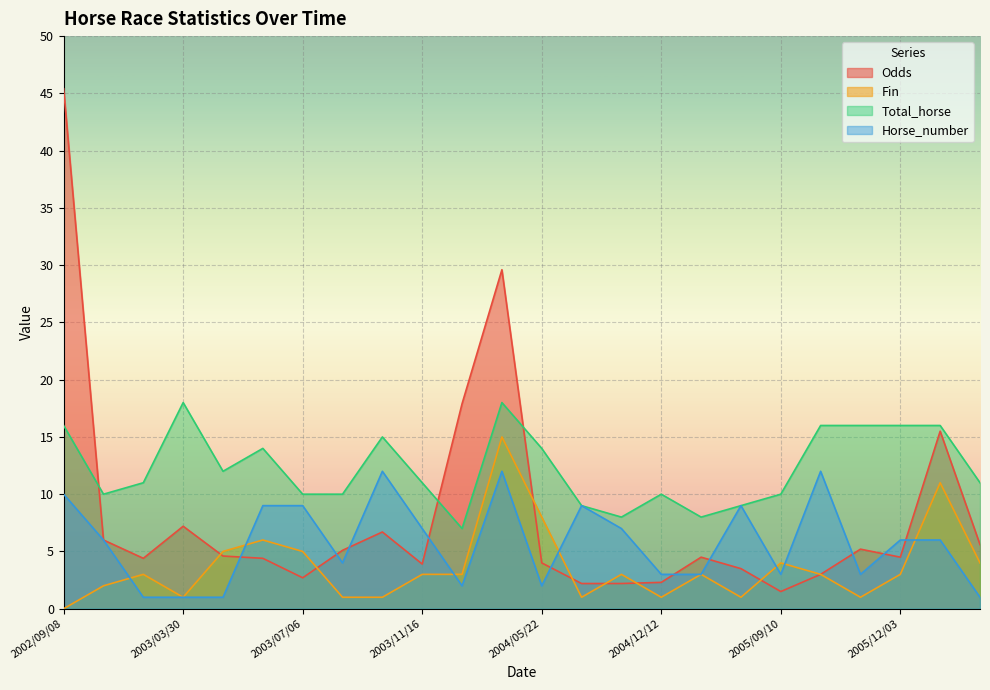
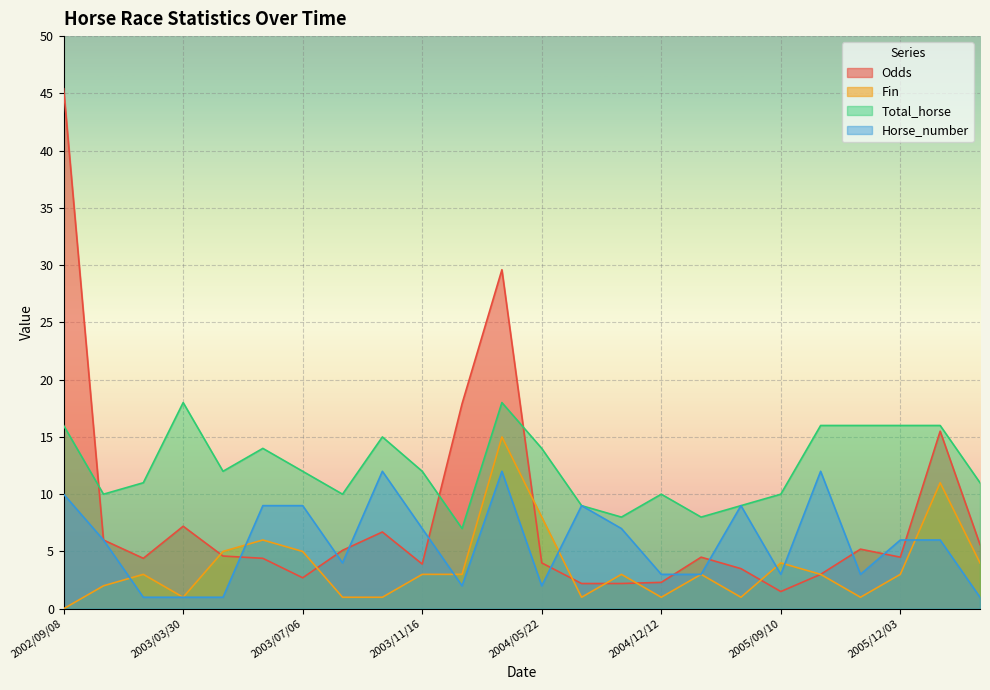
  {
    "Odds": {
      "2002/09/08": 45.4,
      "2003/03/30": 7,
      "2003/07/06": 2.7,
      "2003/11/16": 4,
      "2004/05/22": 4,
      "2004/12/12": 2.3,
      "2005/09/10": 1.5,
      "2005/12/03": 4.5
    },
    "Fin": {
      "2002/09/08": 0,
      "2003/07/06": 5,
      "2003/11/16": 3,
      "2004/05/22": 8,
      "2004/12/12": 1,
      "2005/09/10": 4,
      "2005/12/03": 3
    },
    "Total_horse": {
      "2002/09/08": 16,
      "2003/03/30": 18,
-     "2003/07/06": 10,
-     "2003/11/16": 11,
+     "2003/07/06": 12,
+     "2003/11/16": 12,
      "2004/05/22": 14,
      "2004/12/12": 10,
      "2005/09/10": 10,
      "2005/12/03": 16
    },
    "Horse_number": {
      "2002/09/08": 10,
      "2003/07/06": 9,
      "2003/11/16": 7,
      "2004/05/22": 2,
      "2004/12/12": 3,
      "2005/09/10": 3,
      "2005/12/03": 6
    }
  }
